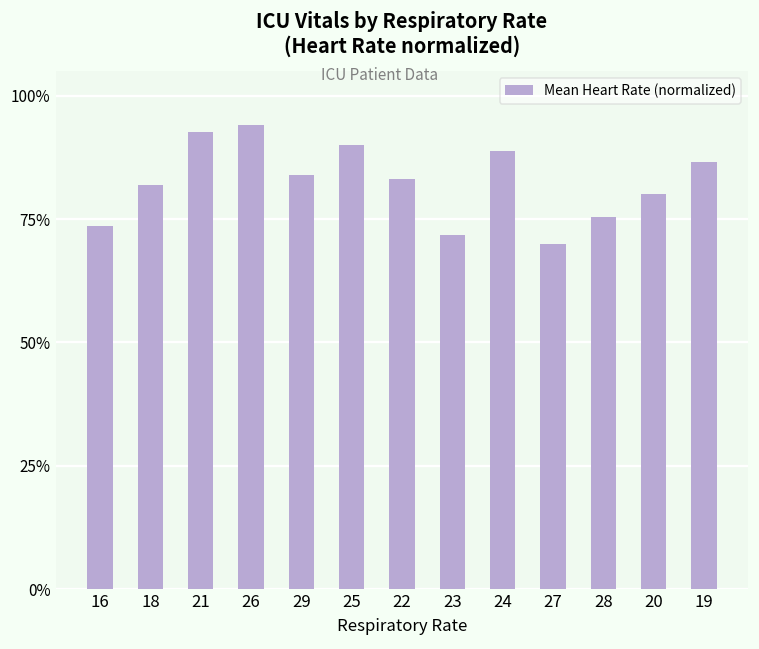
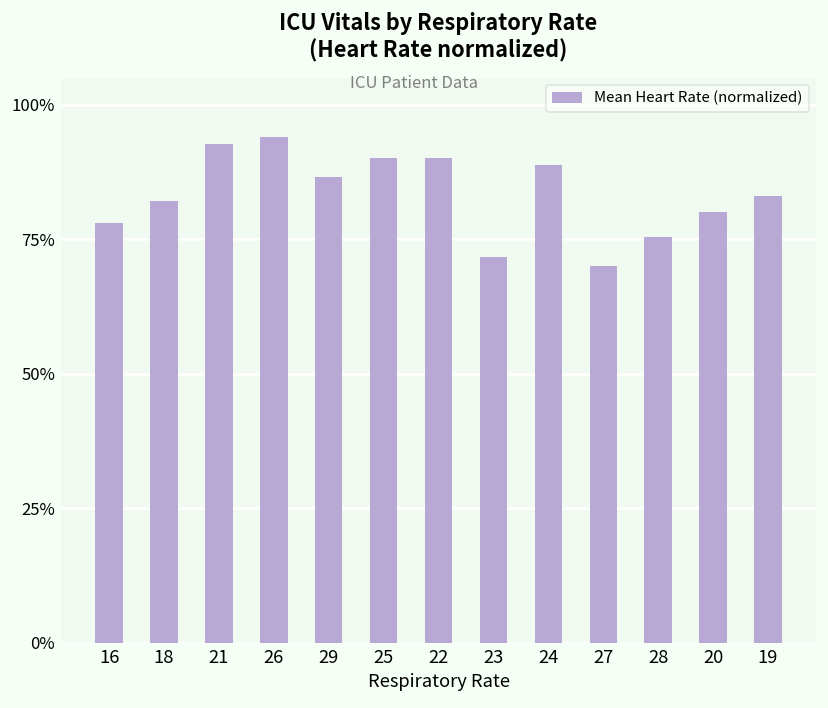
  {
-   "16": "74%",
+   "16": "78%",
    "18": "82%",
    "21": "93%",
    "26": "94%",
-   "29": "84%",
+   "29": "87%",
    "25": "90%",
-   "22": "83%",
+   "22": "90%",
    "23": "72%",
    "24": "89%",
    "27": "70%",
    "28": "75%",
    "20": "80%",
-   "19": "87%"
+   "19": "83%"
  }
